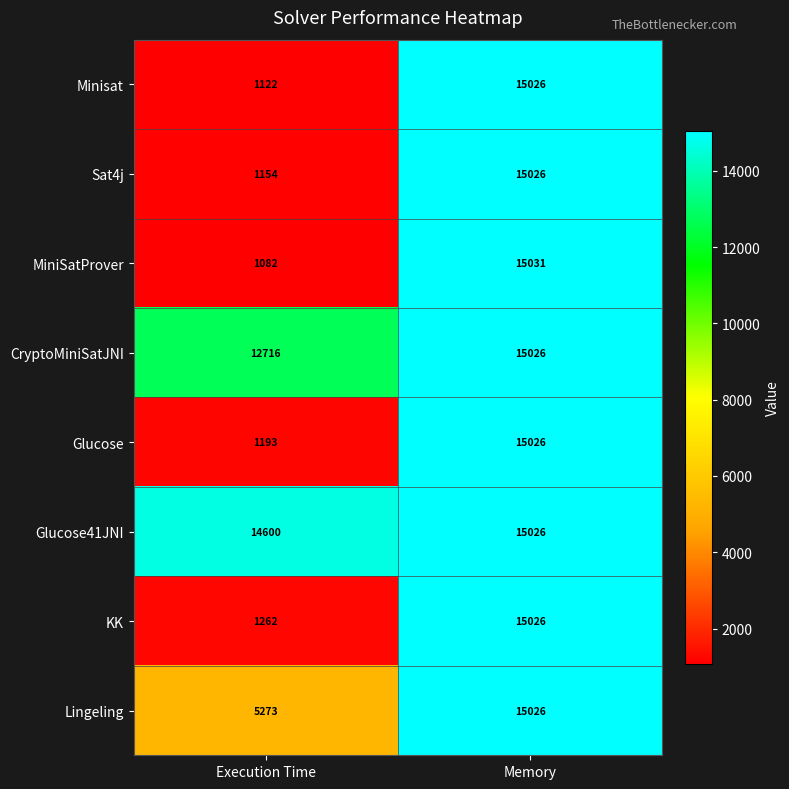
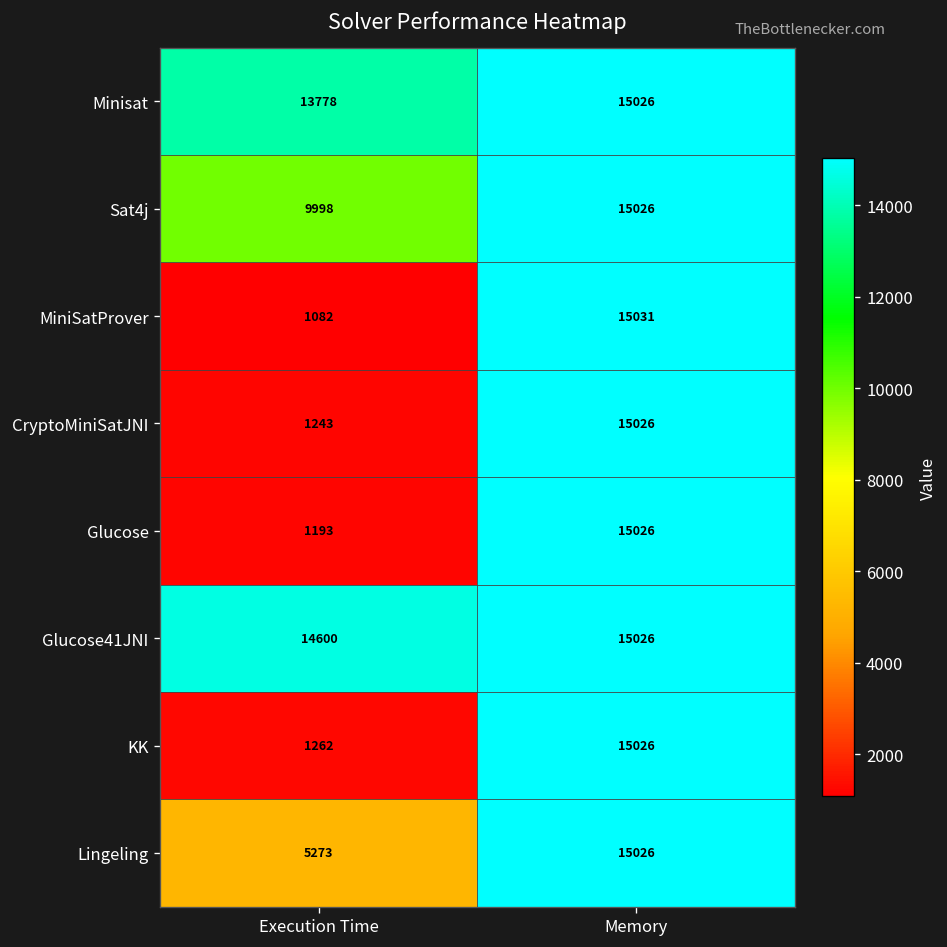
  {
    "Minisat": {
-     "Execution Time": 1122,
+     "Execution Time": 13778,
      "Memory": 15026
    },
    "Sat4j": {
-     "Execution Time": 1154,
+     "Execution Time": 9998,
      "Memory": 15026
    },
    "MiniSatProver": {
      "Execution Time": 1082,
      "Memory": 15031
    },
    "CryptoMiniSatJNI": {
-     "Execution Time": 12716,
+     "Execution Time": 1243,
      "Memory": 15026
    },
    "Glucose": {
      "Execution Time": 1193,
      "Memory": 15026
    },
    "Glucose41JNI": {
      "Execution Time": 14600,
      "Memory": 15026
    },
    "KK": {
      "Execution Time": 1262,
      "Memory": 15026
    },
    "Lingeling": {
      "Execution Time": 5273,
      "Memory": 15026
    }
  }
